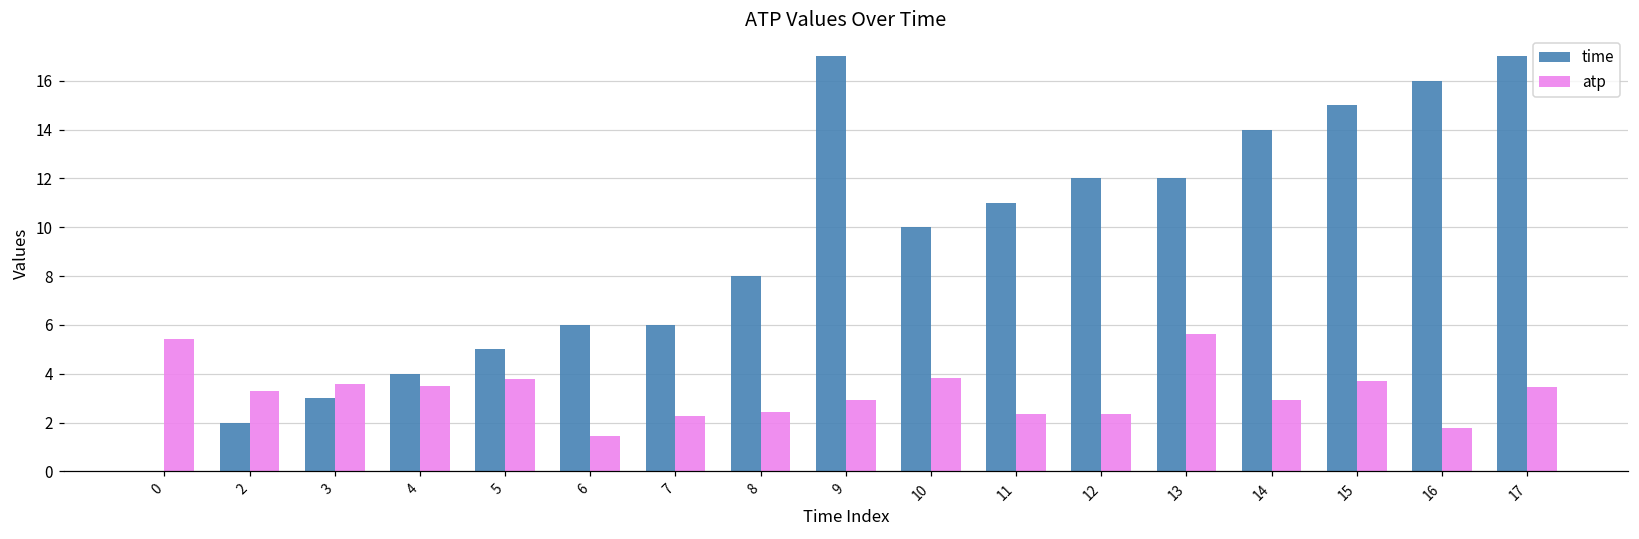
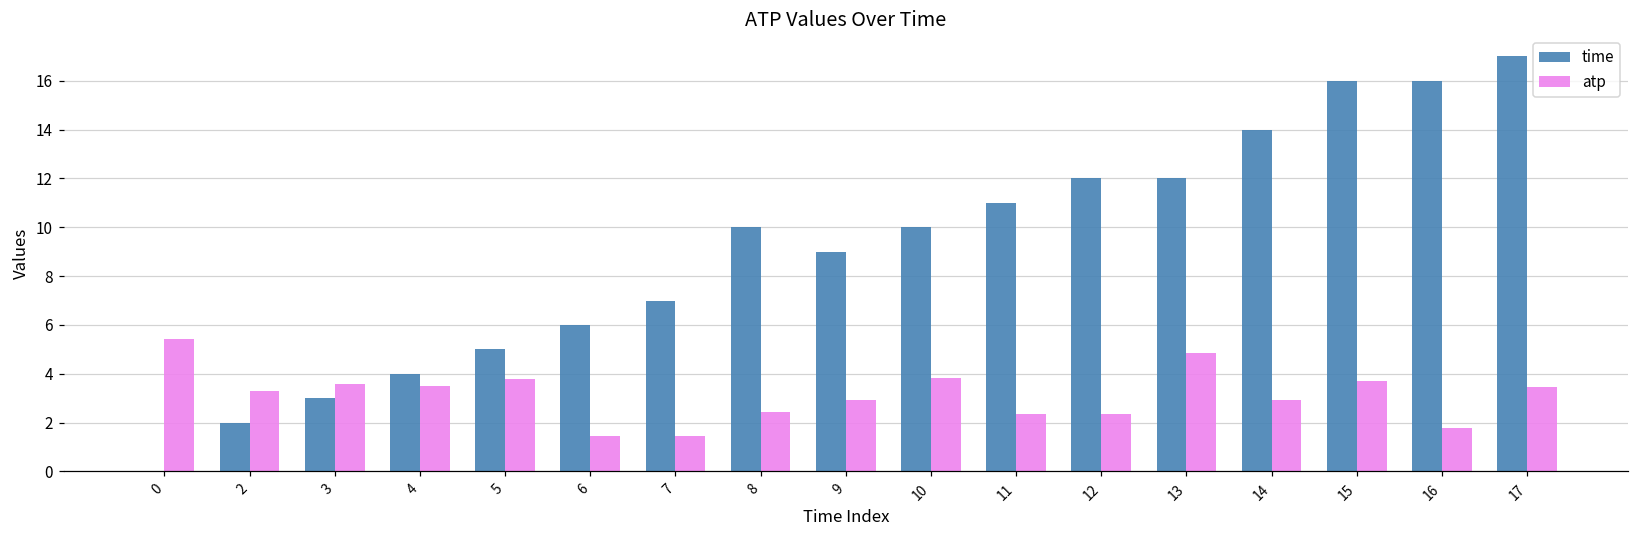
  {
    "time": {
      "0": 0,
      "2": 2,
      "3": 3,
      "4": 4,
      "5": 5,
      "6": 6,
-     "7": 6,
-     "8": 8,
-     "9": 17,
+     "7": 7,
+     "8": 10,
+     "9": 9,
      "10": 10,
      "11": 11,
      "12": 12,
      "13": 12,
      "14": 14,
-     "15": 15,
+     "15": 16,
      "16": 16,
      "17": 17
    },
    "atp": {
      "0": 5.4,
      "2": 3.3,
      "3": 3.6,
      "4": 3.5,
      "5": 3.8,
      "6": 1.4,
-     "7": 2.3,
+     "7": 1.5,
      "8": 2.4,
      "9": 2.9,
      "10": 3.8,
      "11": 2.4,
      "12": 2.3,
-     "13": 5.6,
+     "13": 4.9,
      "14": 2.9,
      "15": 3.7,
      "16": 1.8,
      "17": 3.5
    }
  }
